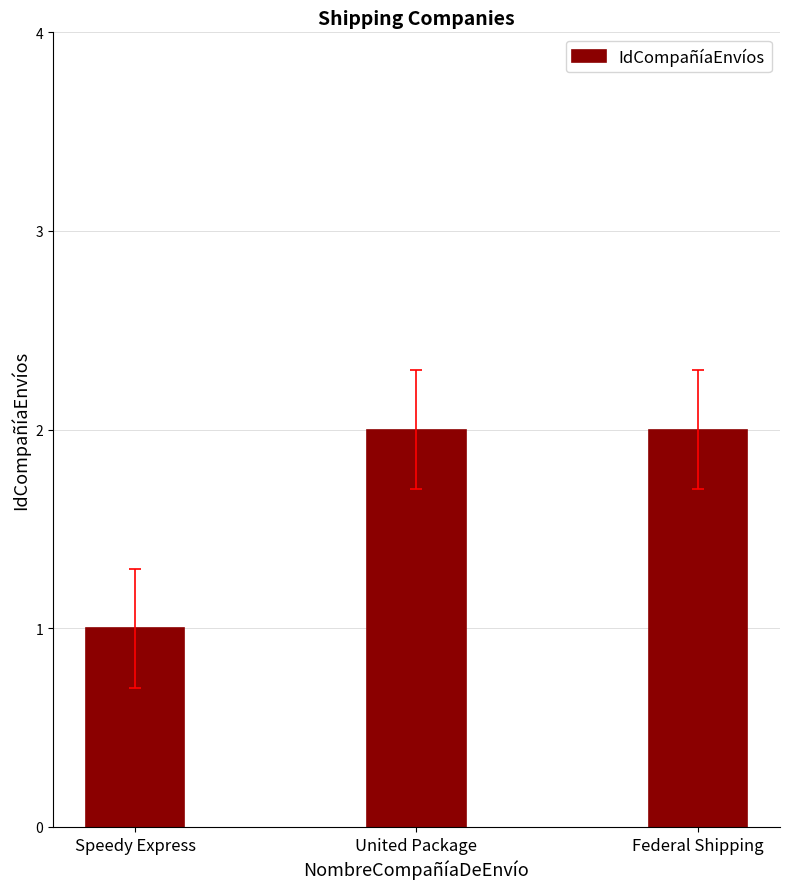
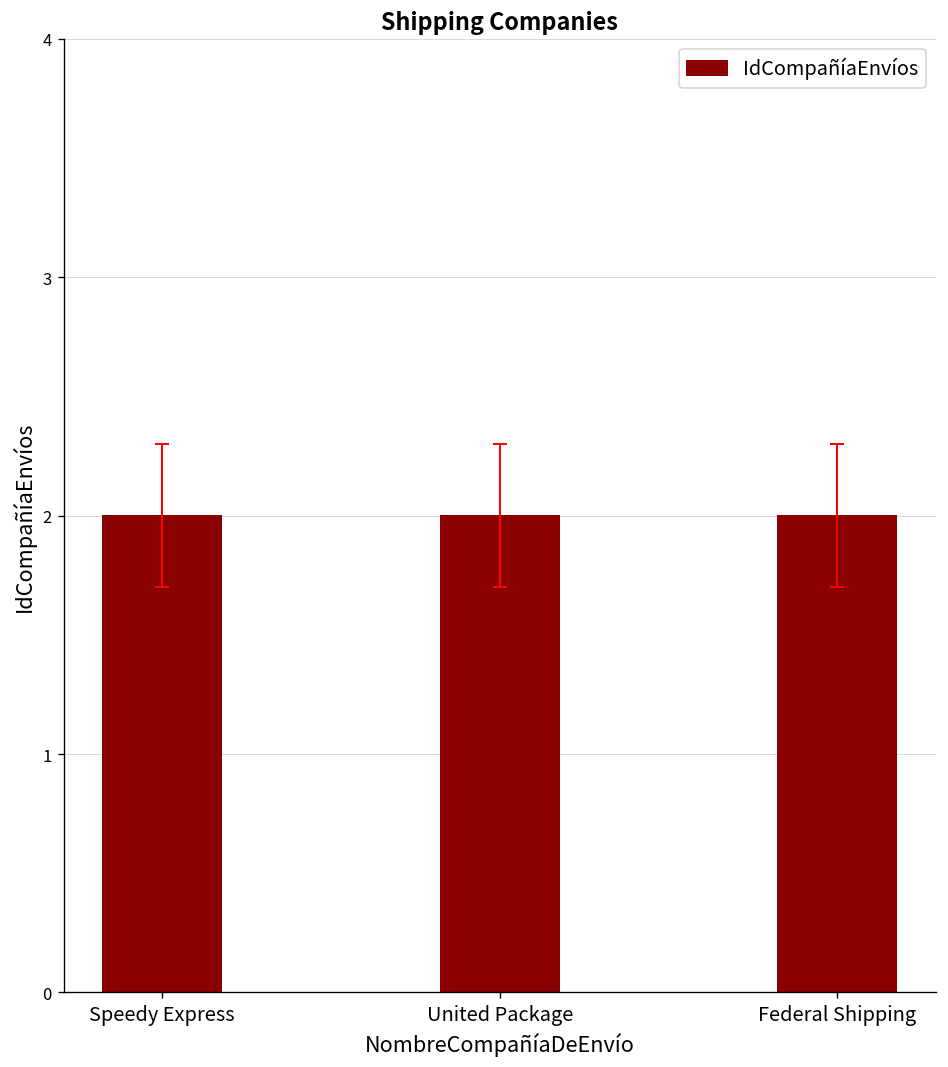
  {
    "IdCompañíaEnvíos": {
-     "Speedy Express": 1,
+     "Speedy Express": 2,
      "United Package": 2,
      "Federal Shipping": 2
    }
  }
